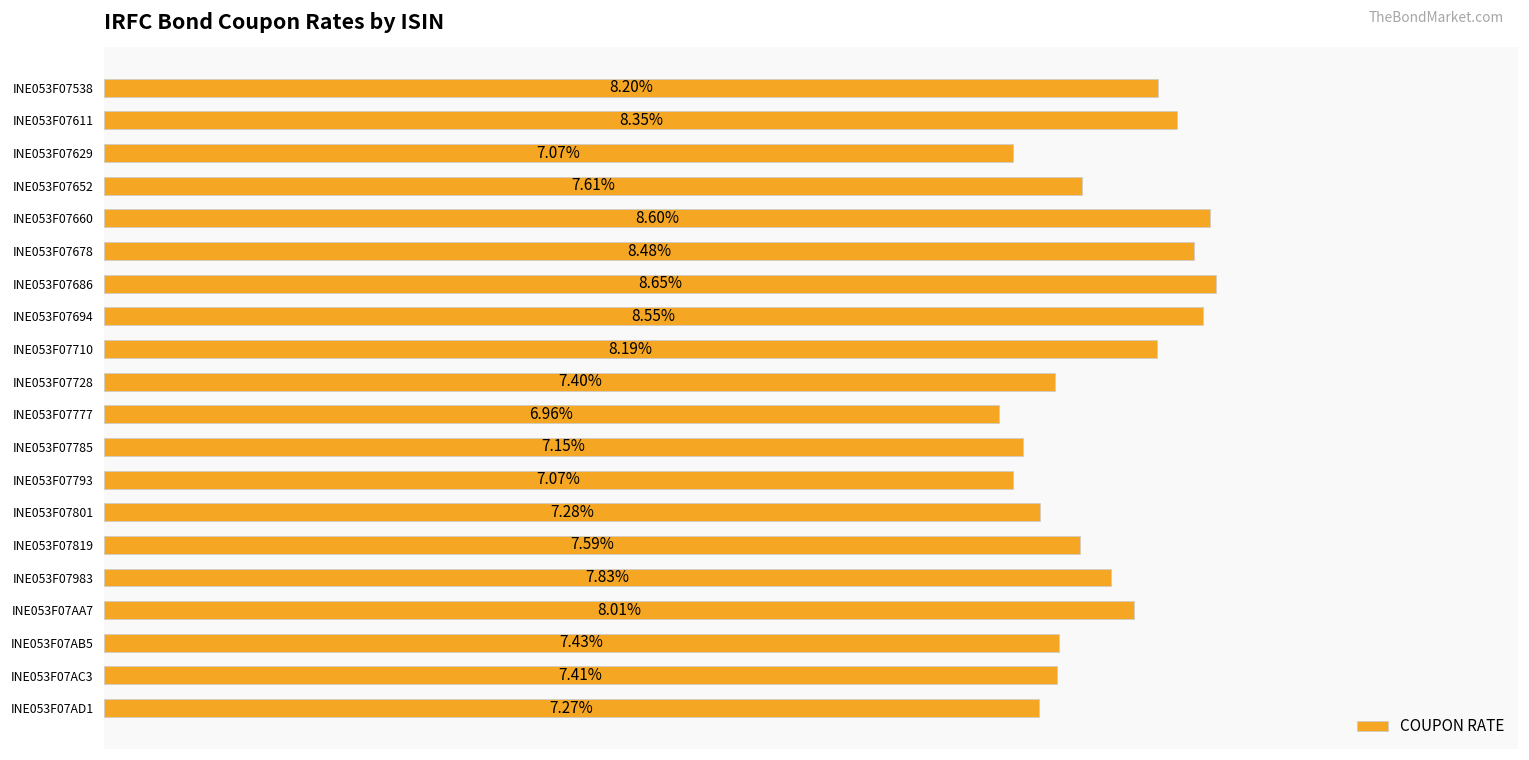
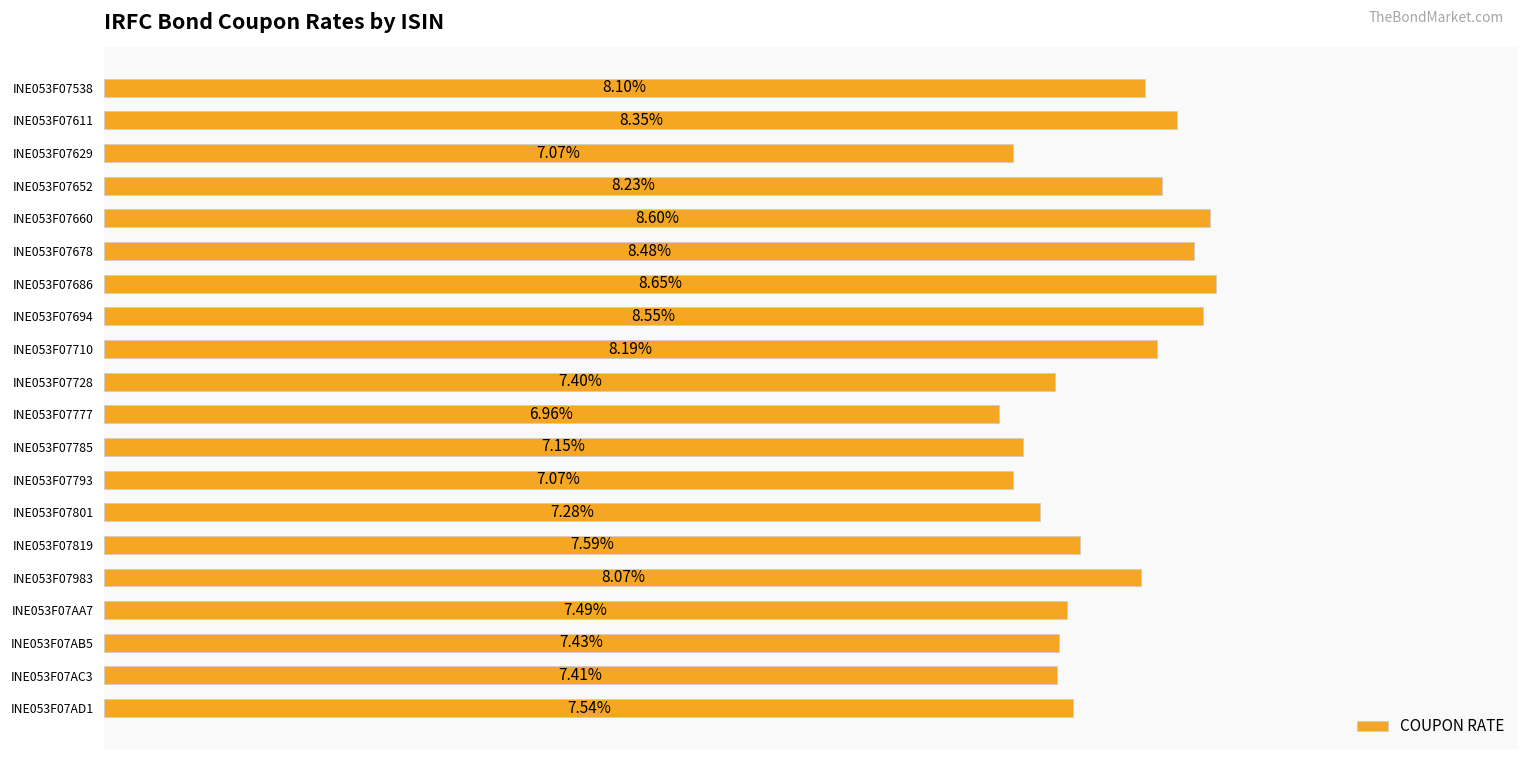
  {
-   "INE053F07538": "8.20%",
+   "INE053F07538": "8.10%",
    "INE053F07611": "8.35%",
    "INE053F07629": "7.07%",
-   "INE053F07652": "7.61%",
+   "INE053F07652": "8.23%",
    "INE053F07660": "8.60%",
    "INE053F07678": "8.48%",
    "INE053F07686": "8.65%",
    "INE053F07694": "8.55%",
    "INE053F07710": "8.19%",
    "INE053F07728": "7.40%",
    "INE053F07777": "6.96%",
    "INE053F07785": "7.15%",
    "INE053F07793": "7.07%",
    "INE053F07801": "7.28%",
    "INE053F07819": "7.59%",
-   "INE053F07983": "7.83%",
-   "INE053F07AA7": "8.01%",
+   "INE053F07983": "8.07%",
+   "INE053F07AA7": "7.49%",
    "INE053F07AB5": "7.43%",
    "INE053F07AC3": "7.41%",
-   "INE053F07AD1": "7.27%"
+   "INE053F07AD1": "7.54%"
  }
